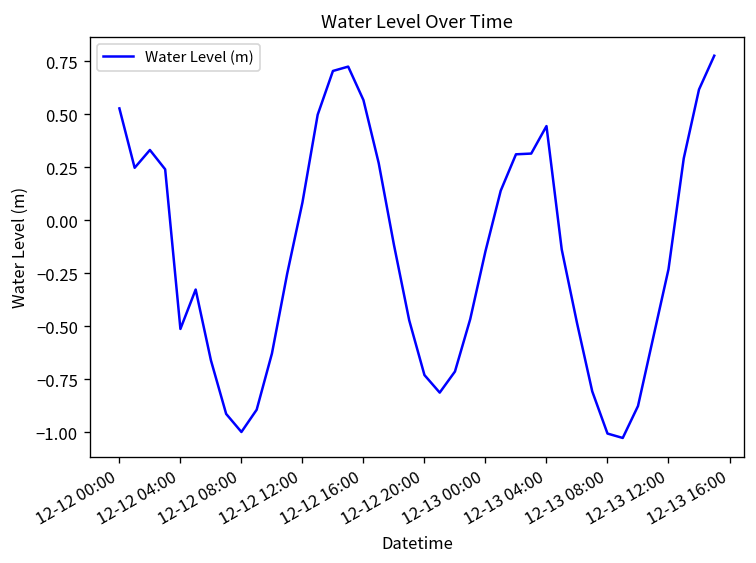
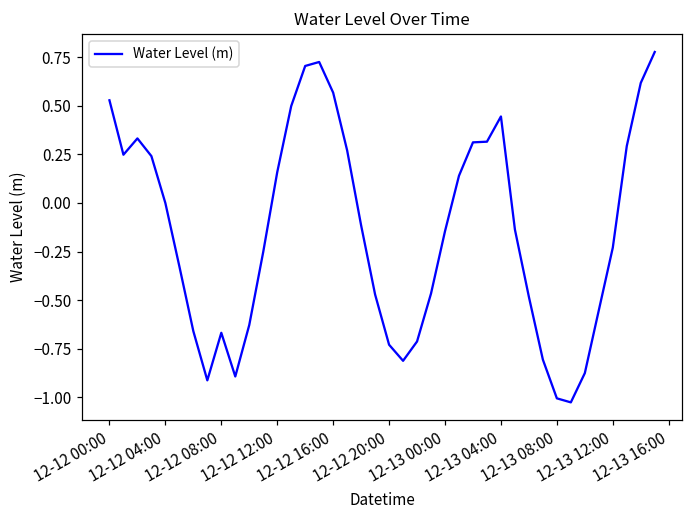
  {
    "12-12 00:00": 0.53,
-   "12-12 04:00": -0.51,
-   "12-12 08:00": -1.00,
-   "12-12 12:00": 0.08,
+   "12-12 04:00": 0.00,
+   "12-12 08:00": -0.67,
+   "12-12 12:00": 0.16,
    "12-12 16:00": 0.57,
    "12-12 20:00": -0.73,
    "12-13 00:00": -0.15,
    "12-13 04:00": 0.44,
    "12-13 08:00": -1.01,
    "12-13 12:00": -0.23
  }
